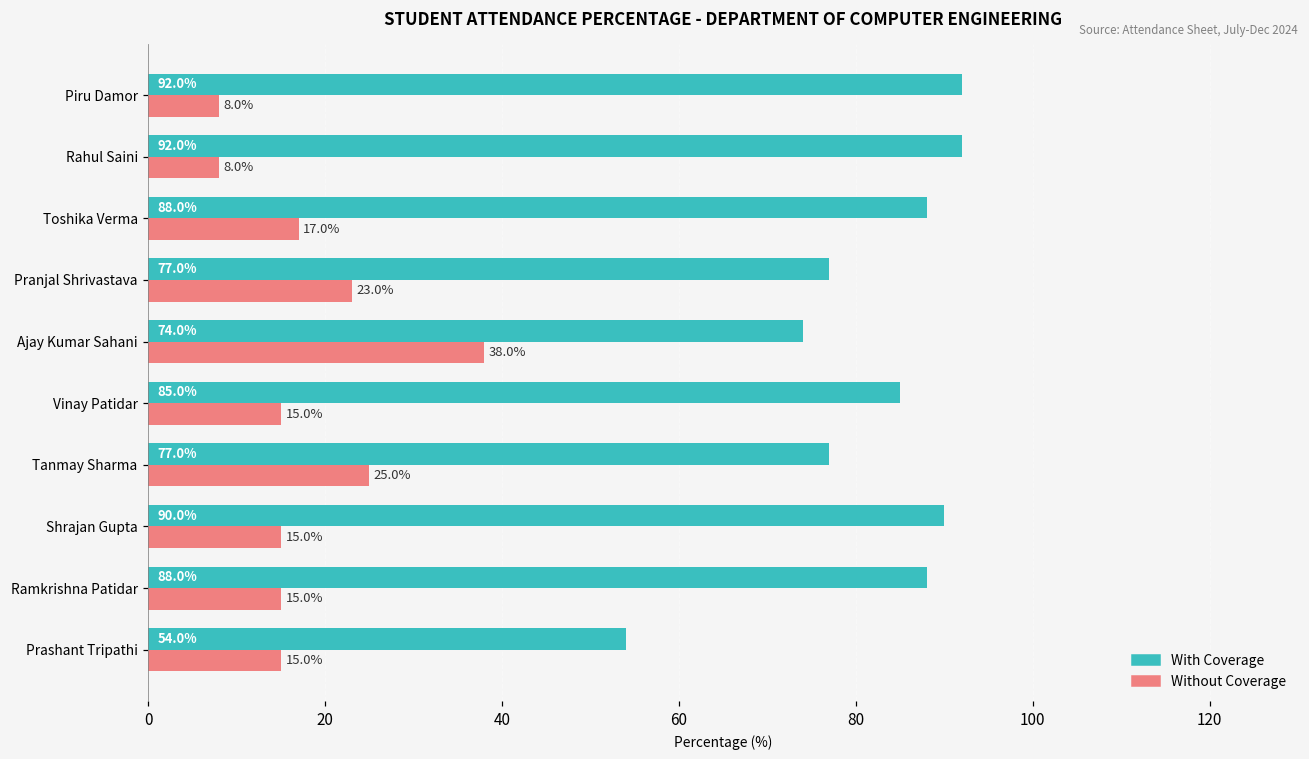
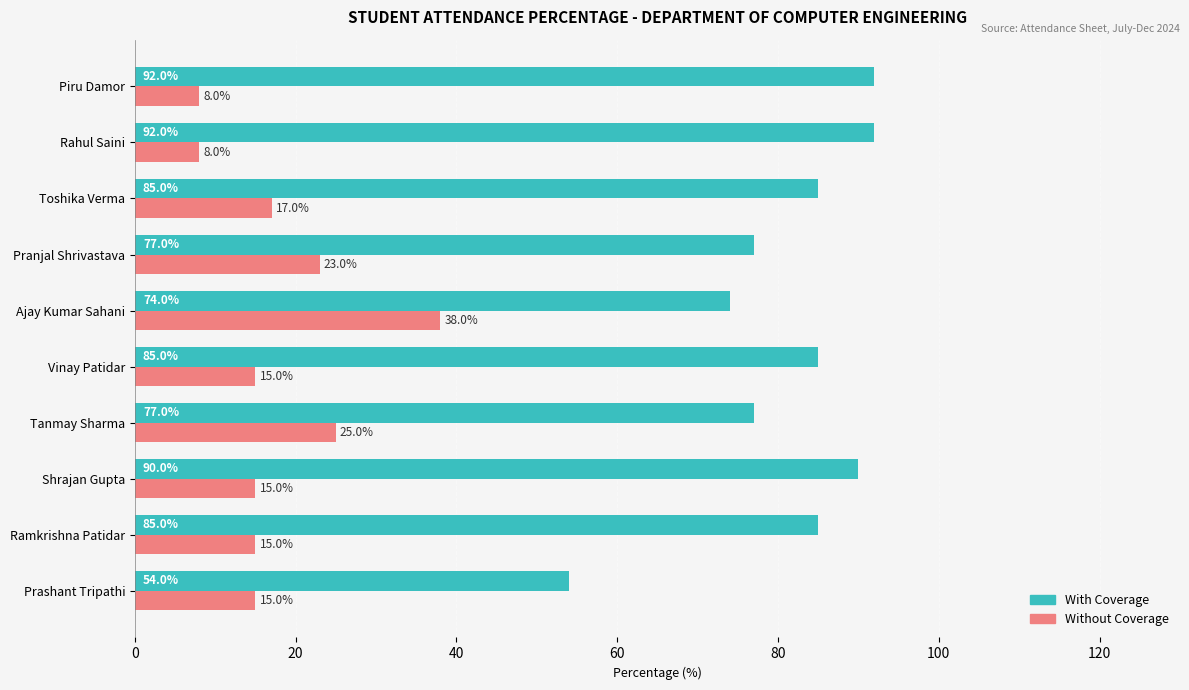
  {
    "With Coverage": {
      "Piru Damor": "92.0%",
      "Rahul Saini": "92.0%",
-     "Toshika Verma": "88.0%",
+     "Toshika Verma": "85.0%",
      "Pranjal Shrivastava": "77.0%",
      "Ajay Kumar Sahani": "74.0%",
      "Vinay Patidar": "85.0%",
      "Tanmay Sharma": "77.0%",
      "Shrajan Gupta": "90.0%",
-     "Ramkrishna Patidar": "88.0%",
+     "Ramkrishna Patidar": "85.0%",
      "Prashant Tripathi": "54.0%"
    },
    "Without Coverage": {
      "Piru Damor": "8.0%",
      "Rahul Saini": "8.0%",
      "Toshika Verma": "17.0%",
      "Pranjal Shrivastava": "23.0%",
      "Ajay Kumar Sahani": "38.0%",
      "Vinay Patidar": "15.0%",
      "Tanmay Sharma": "25.0%",
      "Shrajan Gupta": "15.0%",
      "Ramkrishna Patidar": "15.0%",
      "Prashant Tripathi": "15.0%"
    }
  }
